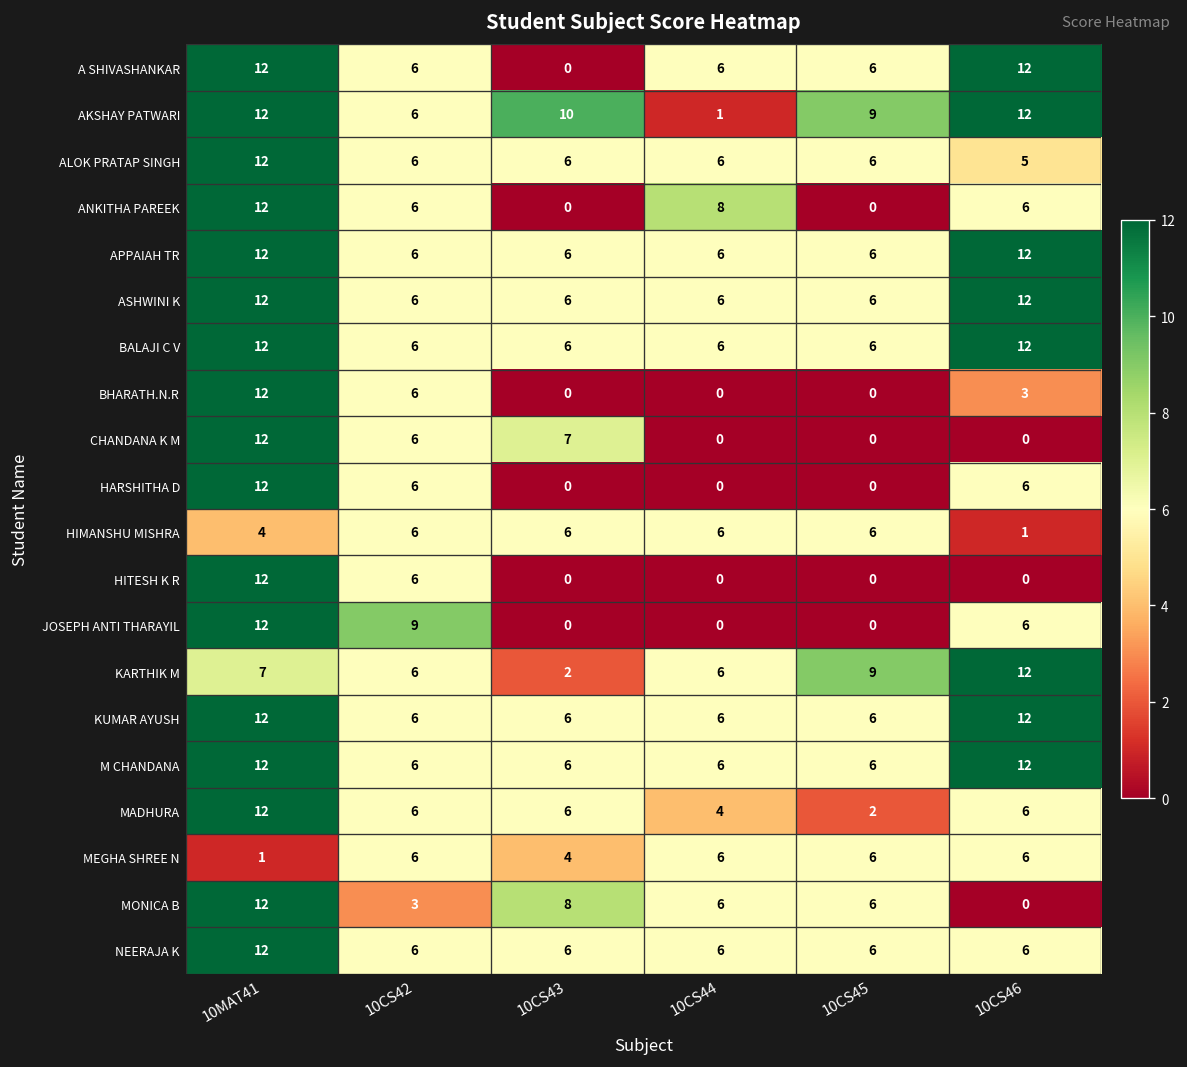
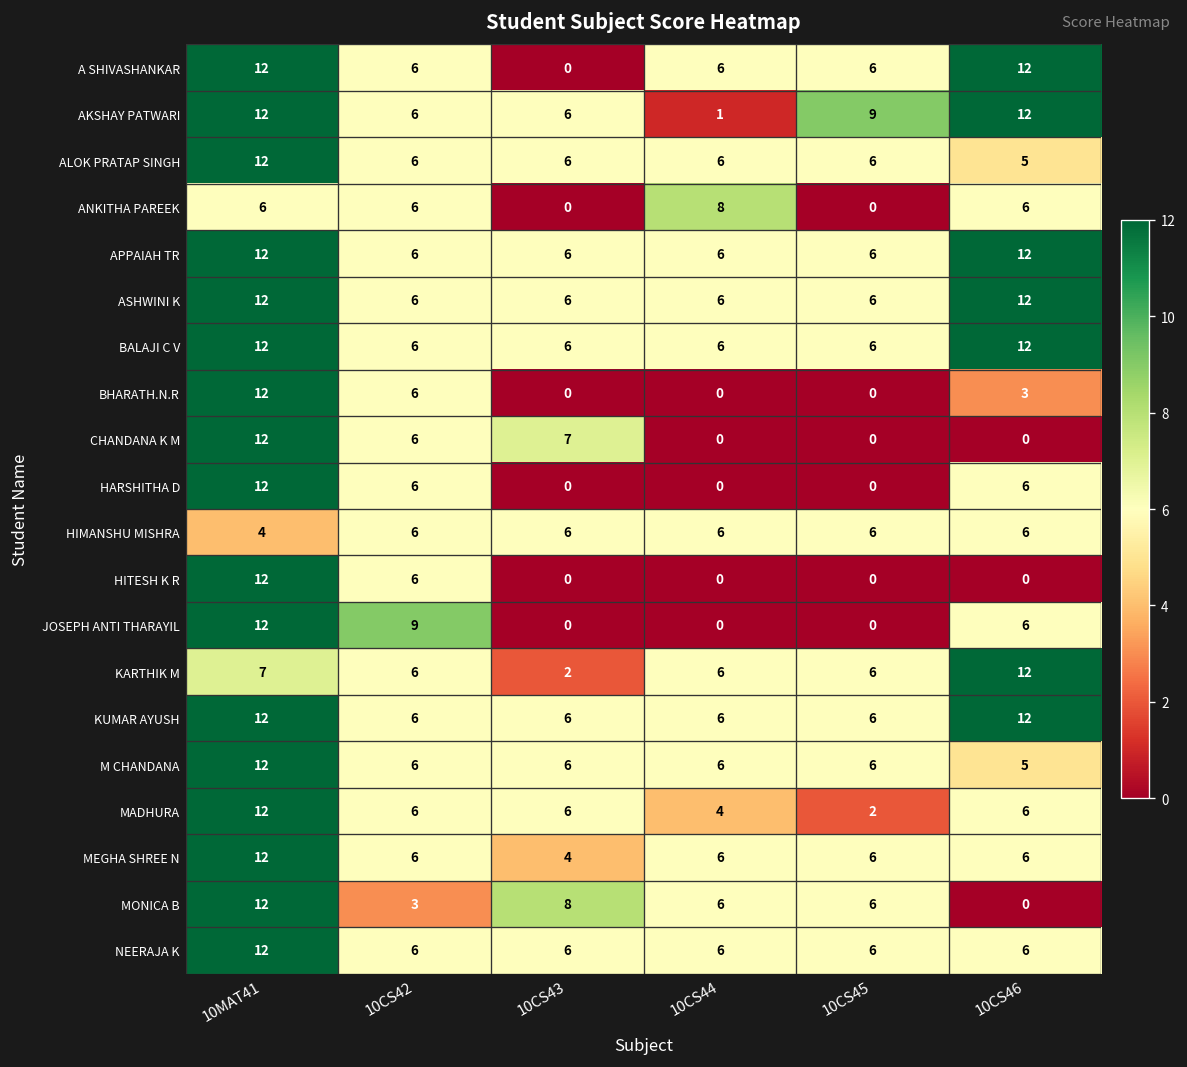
  {
    "A SHIVASHANKAR": {
      "10MAT41": 12,
      "10CS42": 6,
      "10CS43": 0,
      "10CS44": 6,
      "10CS45": 6,
      "10CS46": 12
    },
    "AKSHAY PATWARI": {
      "10MAT41": 12,
      "10CS42": 6,
-     "10CS43": 10,
+     "10CS43": 6,
      "10CS44": 1,
      "10CS45": 9,
      "10CS46": 12
    },
    "ALOK PRATAP SINGH": {
      "10MAT41": 12,
      "10CS42": 6,
      "10CS43": 6,
      "10CS44": 6,
      "10CS45": 6,
      "10CS46": 5
    },
    "ANKITHA PAREEK": {
-     "10MAT41": 12,
+     "10MAT41": 6,
      "10CS42": 6,
      "10CS43": 0,
      "10CS44": 8,
      "10CS45": 0,
      "10CS46": 6
    },
    "APPAIAH TR": {
      "10MAT41": 12,
      "10CS42": 6,
      "10CS43": 6,
      "10CS44": 6,
      "10CS45": 6,
      "10CS46": 12
    },
    "ASHWINI K": {
      "10MAT41": 12,
      "10CS42": 6,
      "10CS43": 6,
      "10CS44": 6,
      "10CS45": 6,
      "10CS46": 12
    },
    "BALAJI C V": {
      "10MAT41": 12,
      "10CS42": 6,
      "10CS43": 6,
      "10CS44": 6,
      "10CS45": 6,
      "10CS46": 12
    },
    "BHARATH.N.R": {
      "10MAT41": 12,
      "10CS42": 6,
      "10CS43": 0,
      "10CS44": 0,
      "10CS45": 0,
      "10CS46": 3
    },
    "CHANDANA K M": {
      "10MAT41": 12,
      "10CS42": 6,
      "10CS43": 7,
      "10CS44": 0,
      "10CS45": 0,
      "10CS46": 0
    },
    "HARSHITHA D": {
      "10MAT41": 12,
      "10CS42": 6,
      "10CS43": 0,
      "10CS44": 0,
      "10CS45": 0,
      "10CS46": 6
    },
    "HIMANSHU MISHRA": {
      "10MAT41": 4,
      "10CS42": 6,
      "10CS43": 6,
      "10CS44": 6,
      "10CS45": 6,
-     "10CS46": 1
+     "10CS46": 6
    },
    "HITESH K R": {
      "10MAT41": 12,
      "10CS42": 6,
      "10CS43": 0,
      "10CS44": 0,
      "10CS45": 0,
      "10CS46": 0
    },
    "JOSEPH ANTI THARAYIL": {
      "10MAT41": 12,
      "10CS42": 9,
      "10CS43": 0,
      "10CS44": 0,
      "10CS45": 0,
      "10CS46": 6
    },
    "KARTHIK M": {
      "10MAT41": 7,
      "10CS42": 6,
      "10CS43": 2,
      "10CS44": 6,
-     "10CS45": 9,
+     "10CS45": 6,
      "10CS46": 12
    },
    "KUMAR AYUSH": {
      "10MAT41": 12,
      "10CS42": 6,
      "10CS43": 6,
      "10CS44": 6,
      "10CS45": 6,
      "10CS46": 12
    },
    "M CHANDANA": {
      "10MAT41": 12,
      "10CS42": 6,
      "10CS43": 6,
      "10CS44": 6,
      "10CS45": 6,
-     "10CS46": 12
+     "10CS46": 5
    },
    "MADHURA": {
      "10MAT41": 12,
      "10CS42": 6,
      "10CS43": 6,
      "10CS44": 4,
      "10CS45": 2,
      "10CS46": 6
    },
    "MEGHA SHREE N": {
-     "10MAT41": 1,
+     "10MAT41": 12,
      "10CS42": 6,
      "10CS43": 4,
      "10CS44": 6,
      "10CS45": 6,
      "10CS46": 6
    },
    "MONICA B": {
      "10MAT41": 12,
      "10CS42": 3,
      "10CS43": 8,
      "10CS44": 6,
      "10CS45": 6,
      "10CS46": 0
    },
    "NEERAJA K": {
      "10MAT41": 12,
      "10CS42": 6,
      "10CS43": 6,
      "10CS44": 6,
      "10CS45": 6,
      "10CS46": 6
    }
  }
